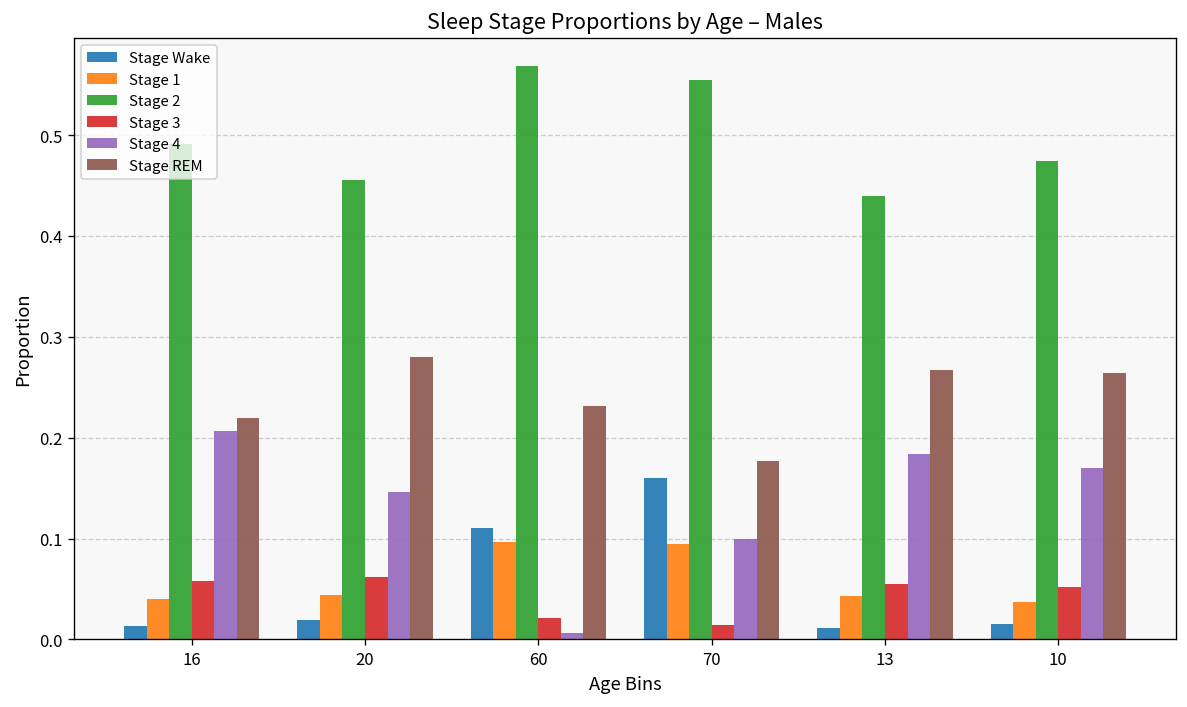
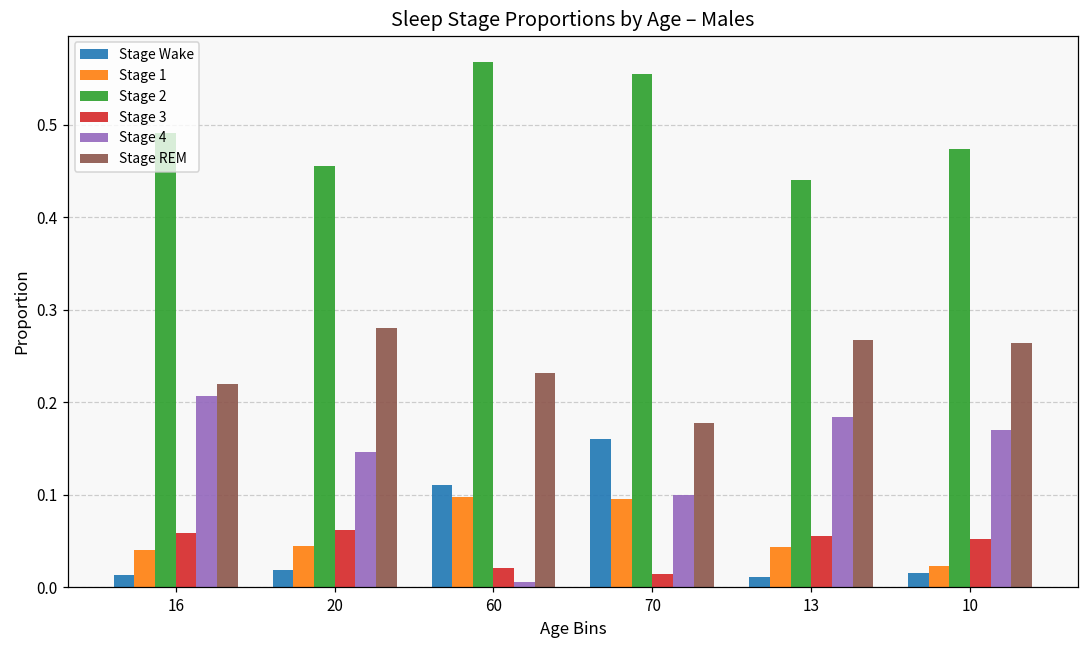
  {
    "Stage Wake": {
      "16": 0.01,
      "20": 0.02,
      "60": 0.11,
      "70": 0.16,
      "13": 0.01,
      "10": 0.02
    },
    "Stage 1": {
      "16": 0.04,
      "20": 0.04,
      "60": 0.10,
      "70": 0.10,
      "13": 0.04,
-     "10": 0.04
+     "10": 0.02
    },
    "Stage 2": {
      "20": 0.46,
      "60": 0.57,
      "70": 0.56,
      "13": 0.44,
      "10": 0.47
    },
    "Stage 3": {
      "16": 0.06,
      "20": 0.06,
      "60": 0.02,
      "70": 0.01,
      "13": 0.06,
      "10": 0.05
    },
    "Stage 4": {
      "16": 0.21,
      "20": 0.15,
      "60": 0.01,
      "70": 0.10,
      "13": 0.18,
      "10": 0.17
    },
    "Stage REM": {
      "16": 0.22,
      "20": 0.28,
      "60": 0.23,
      "70": 0.18,
      "13": 0.27,
      "10": 0.26
    }
  }
